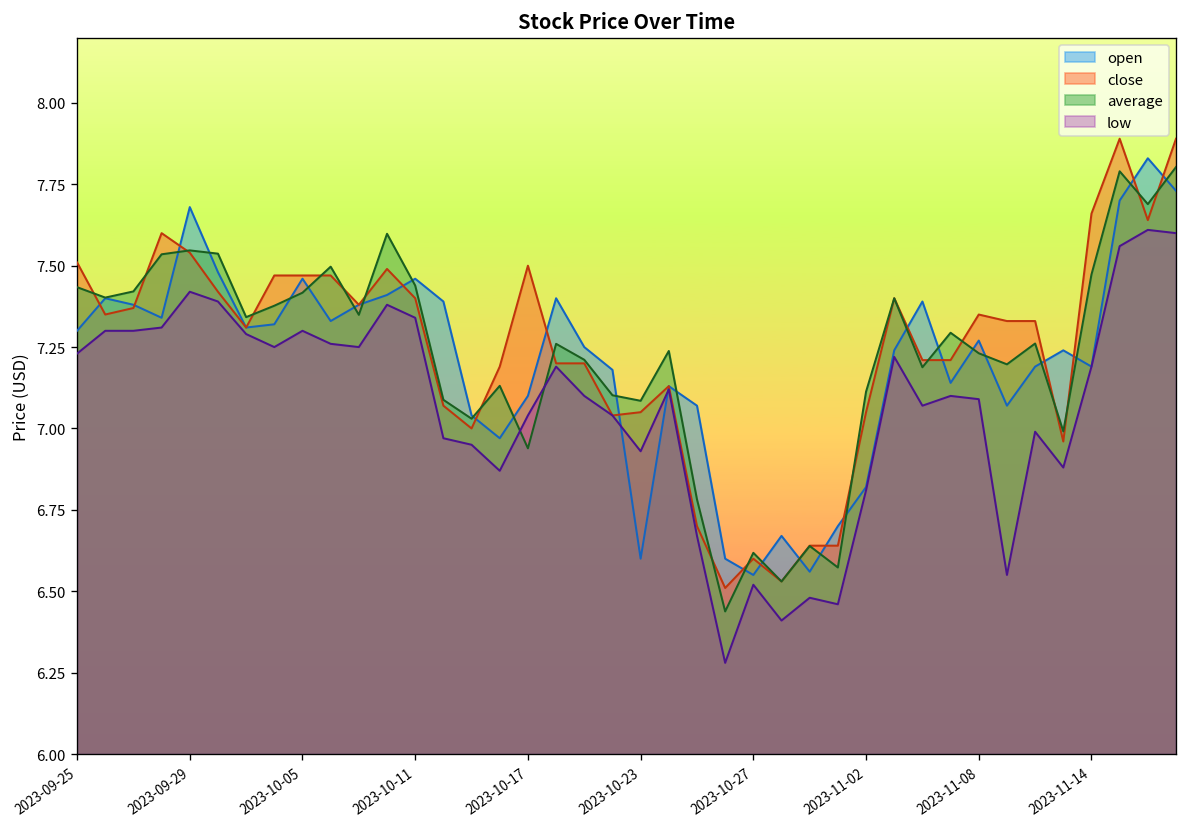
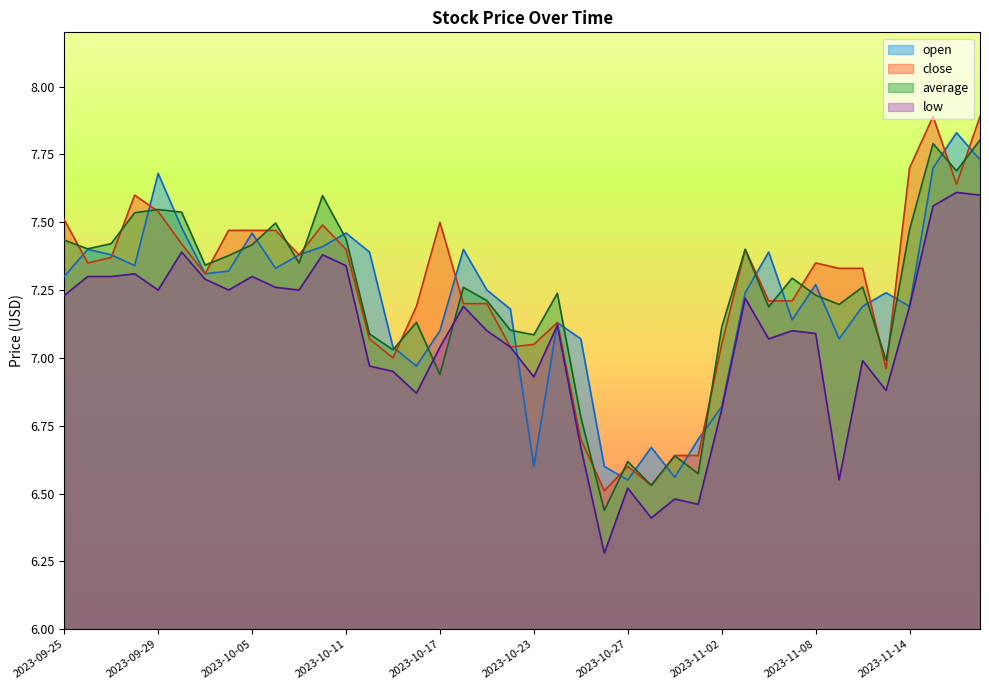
  {
    "open": {
      "2023-09-25": 7.30,
      "2023-09-29": 7.68,
      "2023-10-05": 7.46,
      "2023-10-11": 7.46,
      "2023-10-17": 7.10,
      "2023-10-23": 6.60,
      "2023-10-27": 6.55,
      "2023-11-02": 6.82,
      "2023-11-08": 7.27
    },
    "close": {
      "2023-09-25": 7.51,
      "2023-10-05": 7.47,
      "2023-10-11": 7.40,
      "2023-10-17": 7.50,
      "2023-10-23": 7.05,
      "2023-10-27": 6.60,
      "2023-11-02": 7.05,
      "2023-11-08": 7.35,
-     "2023-11-14": 7.66
+     "2023-11-14": 7.70
    },
    "average": {
      "2023-09-25": 7.43,
      "2023-10-05": 7.42,
      "2023-10-11": 7.44,
      "2023-10-17": 6.94,
      "2023-10-23": 7.09,
      "2023-10-27": 6.62,
      "2023-11-02": 7.11,
      "2023-11-08": 7.23,
      "2023-11-14": 7.47
    },
    "low": {
      "2023-09-25": 7.23,
-     "2023-09-29": 7.42,
+     "2023-09-29": 7.25,
      "2023-10-05": 7.30,
      "2023-10-11": 7.34,
      "2023-10-17": 7.04,
      "2023-10-23": 6.93,
      "2023-10-27": 6.52,
      "2023-11-02": 6.81,
      "2023-11-08": 7.09
    }
  }
